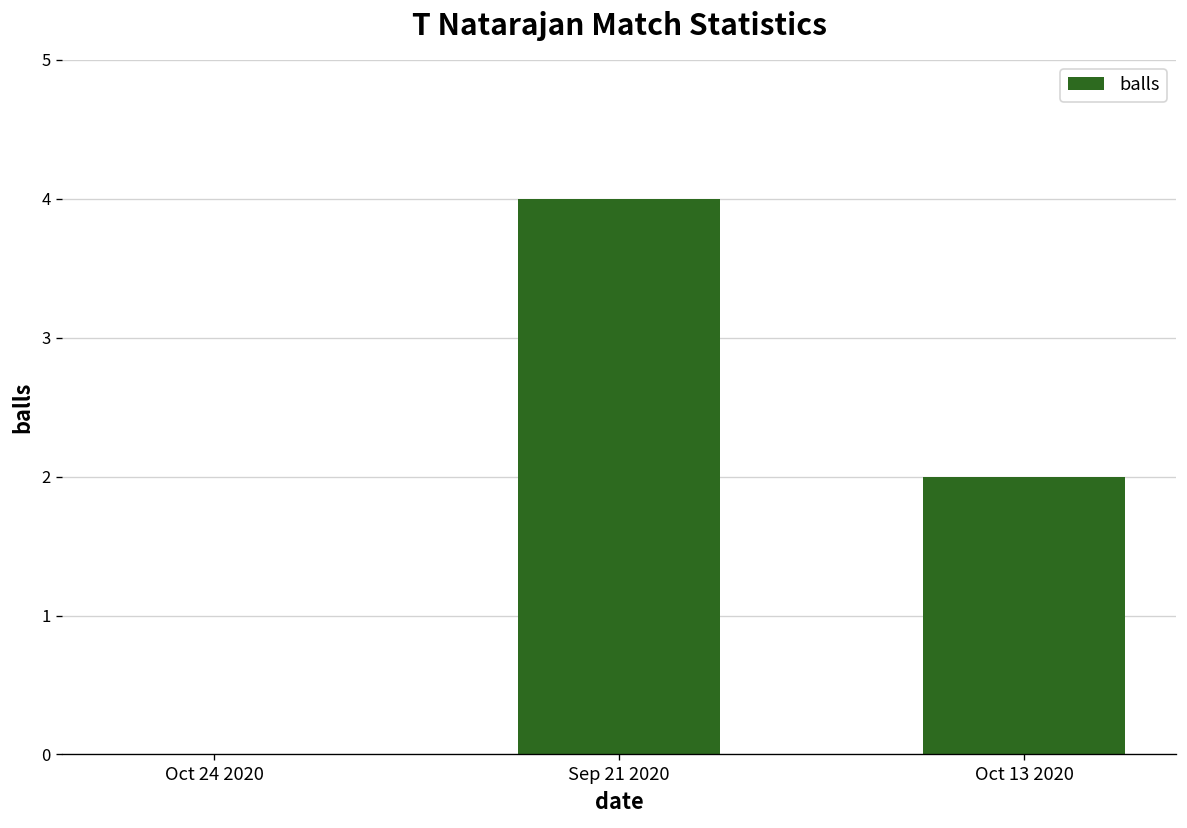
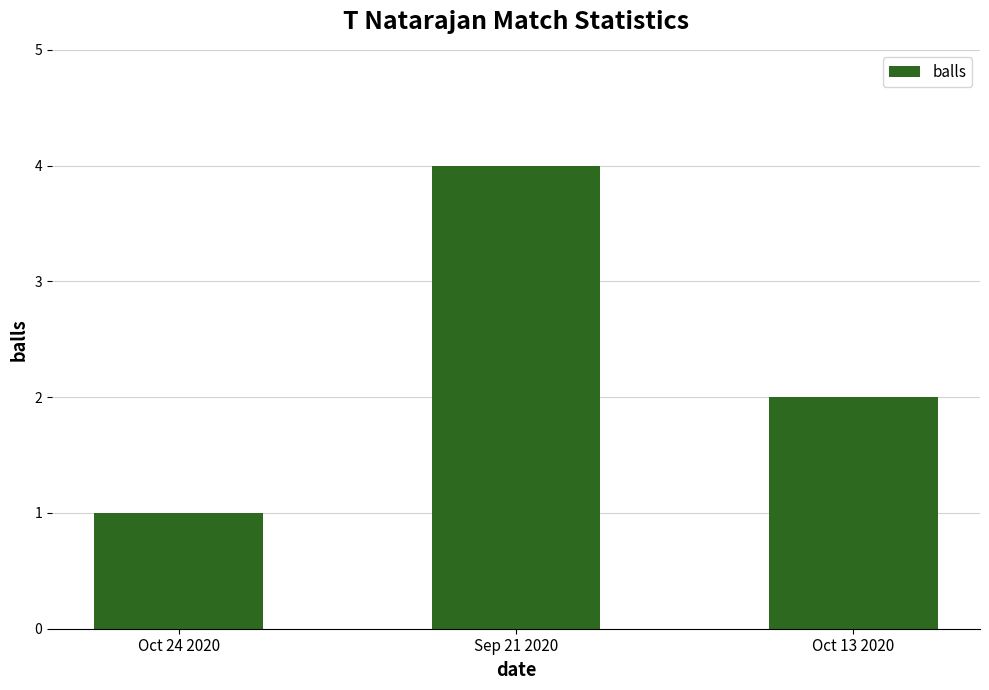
  {
-   "Oct 24 2020": 0,
+   "Oct 24 2020": 1,
    "Sep 21 2020": 4,
    "Oct 13 2020": 2
  }
